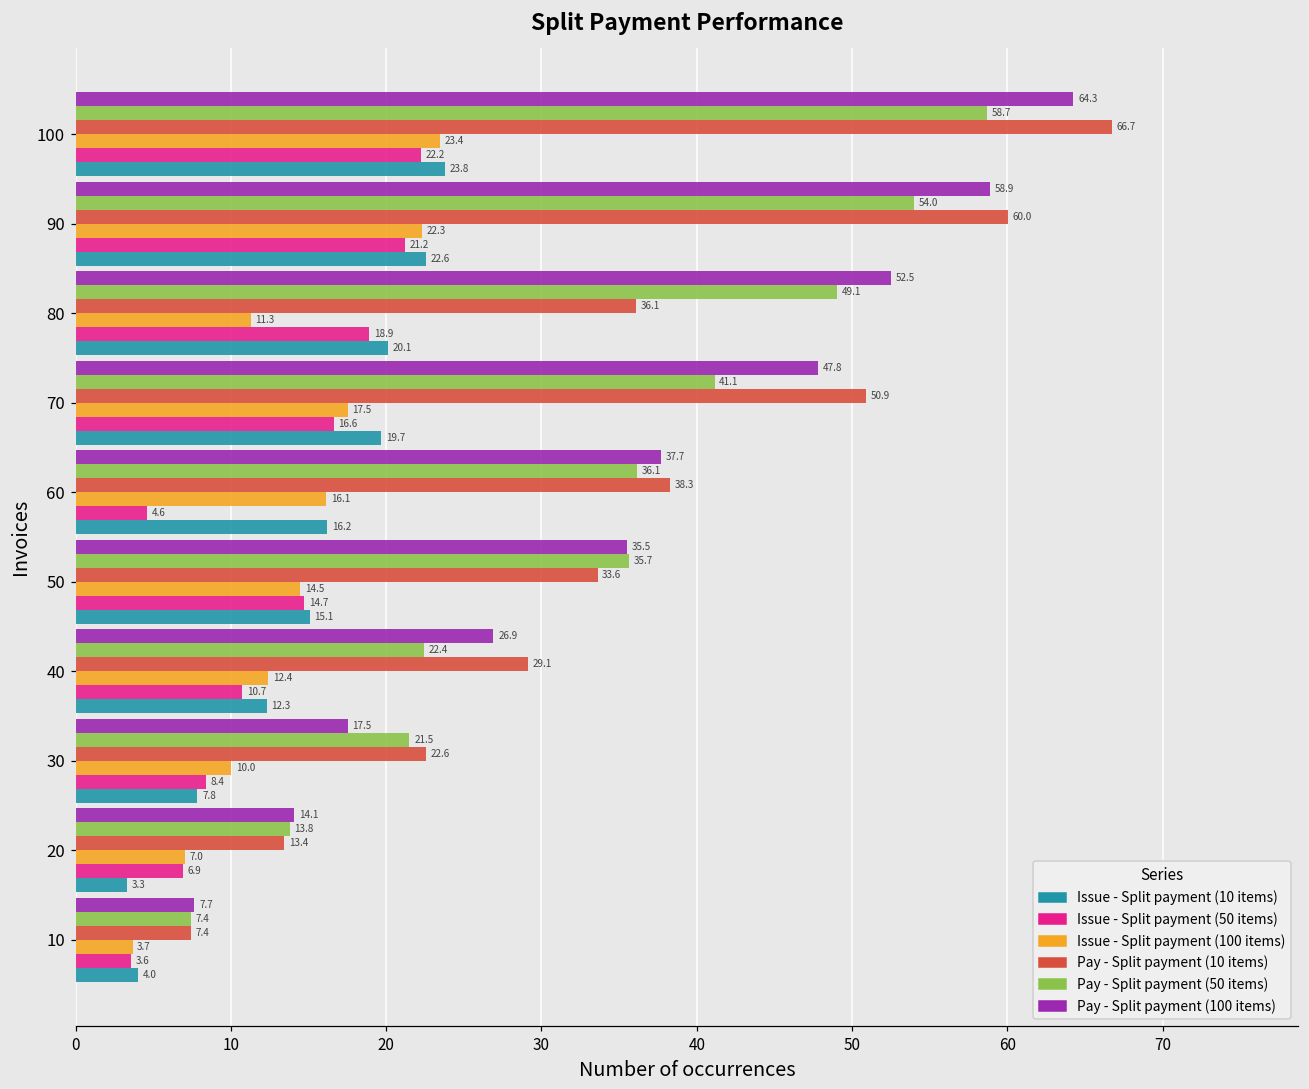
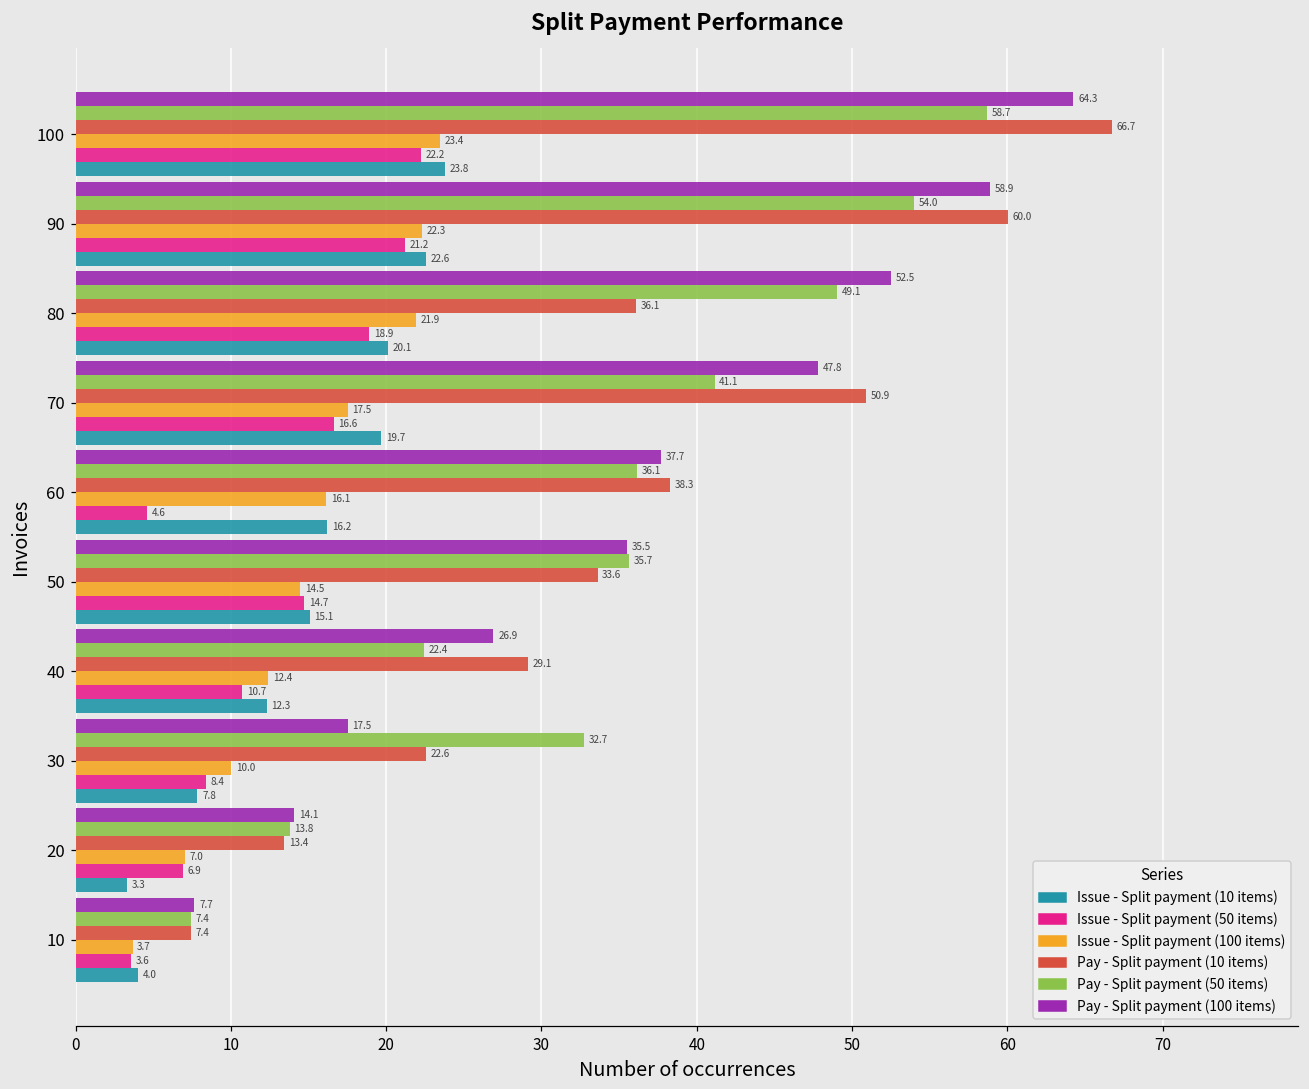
  {
    "Issue - Split payment (10 items)": {
      "100": 23.8,
      "90": 22.6,
      "80": 20.1,
      "70": 19.7,
      "60": 16.2,
      "50": 15.1,
      "40": 12.3,
      "30": 7.8,
      "20": 3.3,
      "10": 4.0
    },
    "Issue - Split payment (50 items)": {
      "100": 22.2,
      "90": 21.2,
      "80": 18.9,
      "70": 16.6,
      "60": 4.6,
      "50": 14.7,
      "40": 10.7,
      "30": 8.4,
      "20": 6.9,
      "10": 3.6
    },
    "Issue - Split payment (100 items)": {
      "100": 23.4,
      "90": 22.3,
-     "80": 11.3,
+     "80": 21.9,
      "70": 17.5,
      "60": 16.1,
      "50": 14.5,
      "40": 12.4,
      "30": 10.0,
      "20": 7.0,
      "10": 3.7
    },
    "Pay - Split payment (10 items)": {
      "100": 66.7,
      "90": 60.0,
      "80": 36.1,
      "70": 50.9,
      "60": 38.3,
      "50": 33.6,
      "40": 29.1,
      "30": 22.6,
      "20": 13.4,
      "10": 7.4
    },
    "Pay - Split payment (50 items)": {
      "100": 58.7,
      "90": 54.0,
      "80": 49.1,
      "70": 41.1,
      "60": 36.1,
      "50": 35.7,
      "40": 22.4,
-     "30": 21.5,
+     "30": 32.7,
      "20": 13.8,
      "10": 7.4
    },
    "Pay - Split payment (100 items)": {
      "100": 64.3,
      "90": 58.9,
      "80": 52.5,
      "70": 47.8,
      "60": 37.7,
      "50": 35.5,
      "40": 26.9,
      "30": 17.5,
      "20": 14.1,
      "10": 7.7
    }
  }
